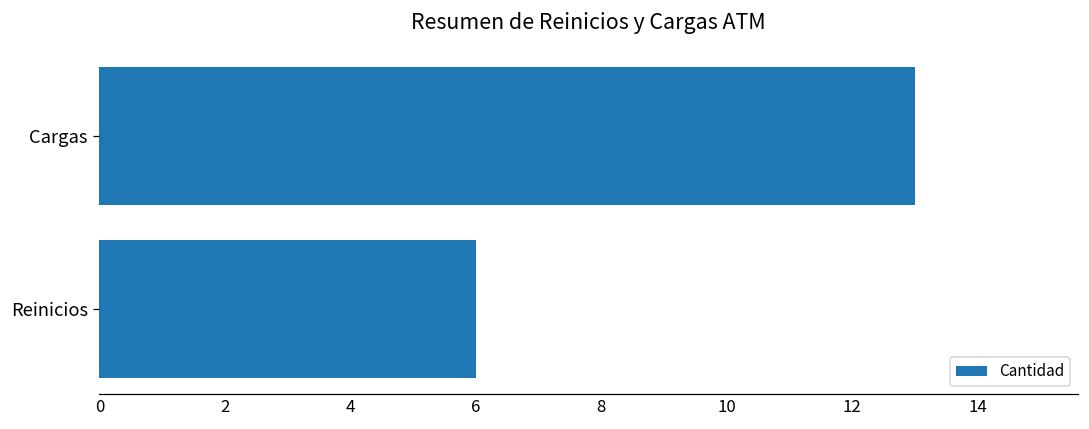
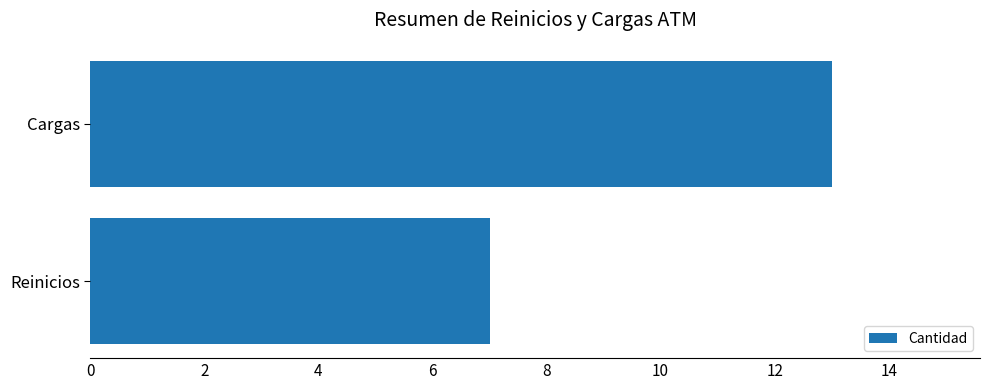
  {
    "Cargas": 13,
-   "Reinicios": 6
+   "Reinicios": 7
  }
